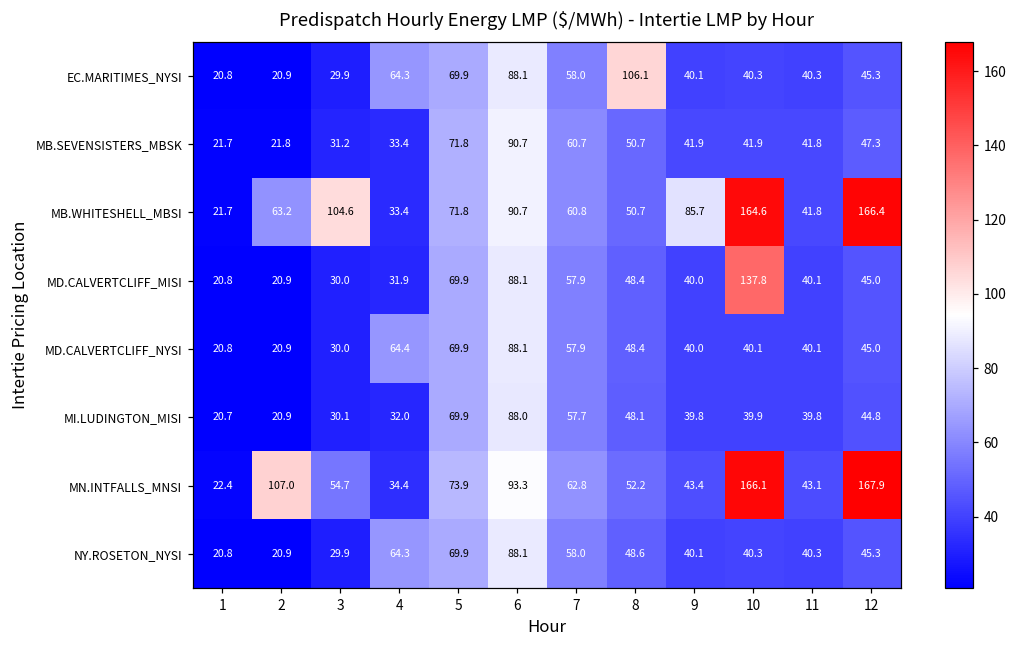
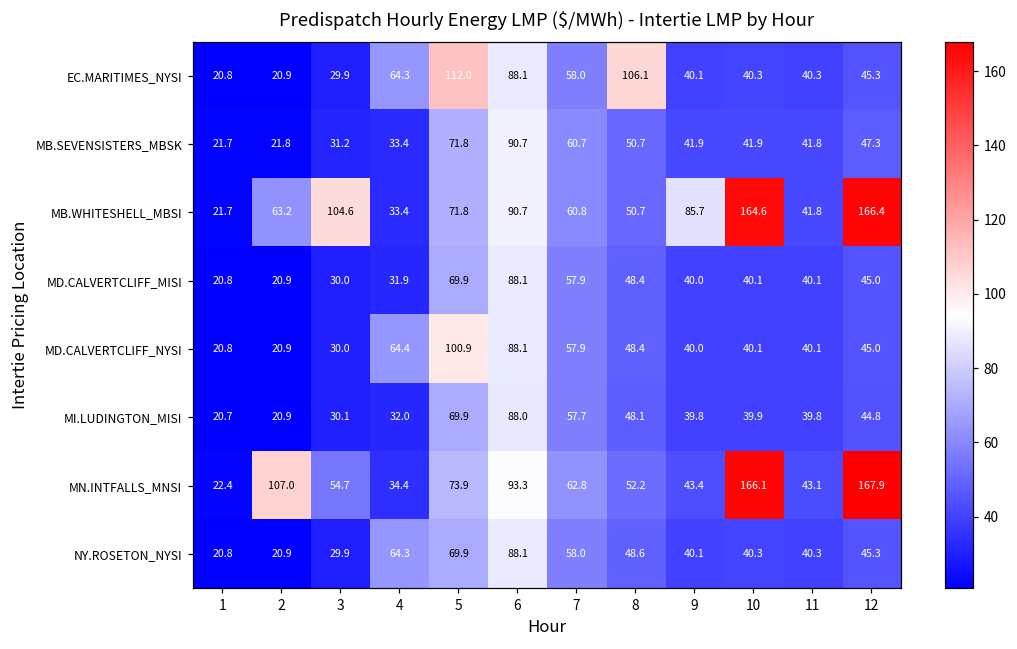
  {
    "EC.MARITIMES_NYSI": {
      "1": 20.8,
      "2": 20.9,
      "3": 29.9,
      "4": 64.3,
-     "5": 69.9,
+     "5": 112.0,
      "6": 88.1,
      "7": 58.0,
      "8": 106.1,
      "9": 40.1,
      "10": 40.3,
      "11": 40.3,
      "12": 45.3
    },
    "MB.SEVENSISTERS_MBSK": {
      "1": 21.7,
      "2": 21.8,
      "3": 31.2,
      "4": 33.4,
      "5": 71.8,
      "6": 90.7,
      "7": 60.7,
      "8": 50.7,
      "9": 41.9,
      "10": 41.9,
      "11": 41.8,
      "12": 47.3
    },
    "MB.WHITESHELL_MBSI": {
      "1": 21.7,
      "2": 63.2,
      "3": 104.6,
      "4": 33.4,
      "5": 71.8,
      "6": 90.7,
      "7": 60.8,
      "8": 50.7,
      "9": 85.7,
      "10": 164.6,
      "11": 41.8,
      "12": 166.4
    },
    "MD.CALVERTCLIFF_MISI": {
      "1": 20.8,
      "2": 20.9,
      "3": 30.0,
      "4": 31.9,
      "5": 69.9,
      "6": 88.1,
      "7": 57.9,
      "8": 48.4,
      "9": 40.0,
-     "10": 137.8,
+     "10": 40.1,
      "11": 40.1,
      "12": 45.0
    },
    "MD.CALVERTCLIFF_NYSI": {
      "1": 20.8,
      "2": 20.9,
      "3": 30.0,
      "4": 64.4,
-     "5": 69.9,
+     "5": 100.9,
      "6": 88.1,
      "7": 57.9,
      "8": 48.4,
      "9": 40.0,
      "10": 40.1,
      "11": 40.1,
      "12": 45.0
    },
    "MI.LUDINGTON_MISI": {
      "1": 20.7,
      "2": 20.9,
      "3": 30.1,
      "4": 32.0,
      "5": 69.9,
      "6": 88.0,
      "7": 57.7,
      "8": 48.1,
      "9": 39.8,
      "10": 39.9,
      "11": 39.8,
      "12": 44.8
    },
    "MN.INTFALLS_MNSI": {
      "1": 22.4,
      "2": 107.0,
      "3": 54.7,
      "4": 34.4,
      "5": 73.9,
      "6": 93.3,
      "7": 62.8,
      "8": 52.2,
      "9": 43.4,
      "10": 166.1,
      "11": 43.1,
      "12": 167.9
    },
    "NY.ROSETON_NYSI": {
      "1": 20.8,
      "2": 20.9,
      "3": 29.9,
      "4": 64.3,
      "5": 69.9,
      "6": 88.1,
      "7": 58.0,
      "8": 48.6,
      "9": 40.1,
      "10": 40.3,
      "11": 40.3,
      "12": 45.3
    }
  }
